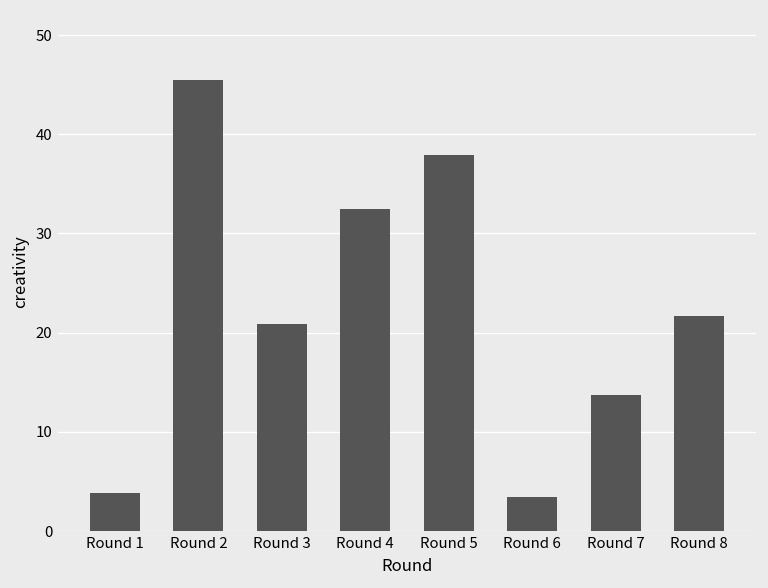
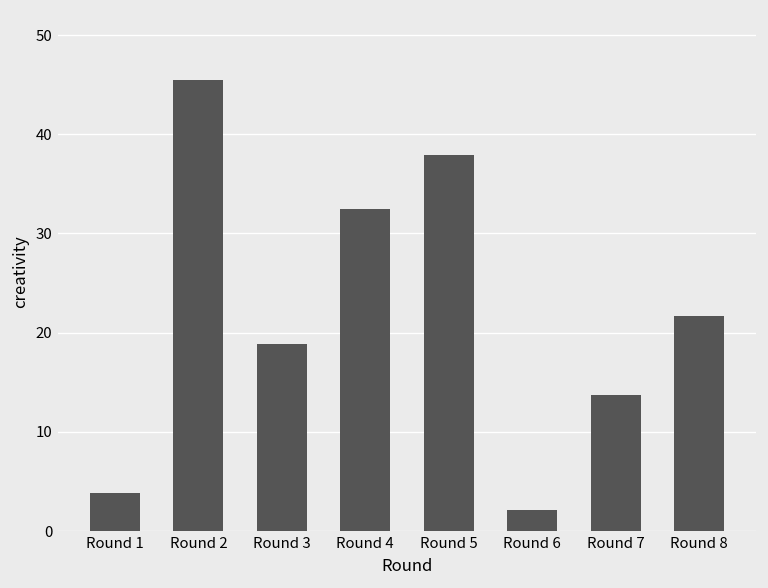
  {
    "Round 1": 4,
    "Round 2": 46,
-   "Round 3": 21,
+   "Round 3": 19,
    "Round 4": 33,
    "Round 5": 38,
-   "Round 6": 3,
+   "Round 6": 2,
    "Round 7": 14,
    "Round 8": 22
  }
